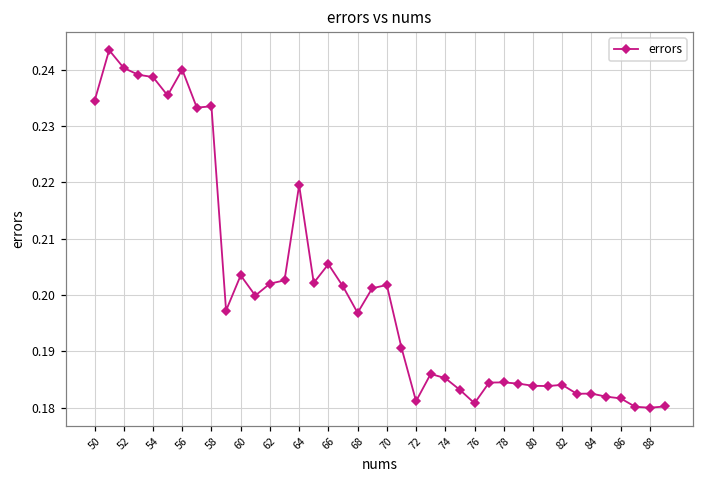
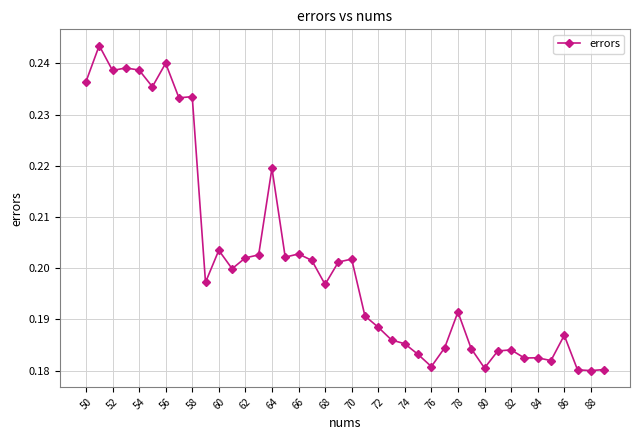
  {
-   "50": 0.234,
-   "52": 0.240,
+   "50": 0.236,
+   "52": 0.239,
    "54": 0.239,
    "56": 0.240,
    "58": 0.233,
    "60": 0.203,
    "62": 0.202,
    "64": 0.220,
-   "66": 0.205,
+   "66": 0.203,
    "68": 0.197,
    "70": 0.202,
-   "72": 0.181,
+   "72": 0.188,
    "74": 0.185,
    "76": 0.181,
-   "78": 0.184,
-   "80": 0.184,
+   "78": 0.191,
+   "80": 0.180,
    "82": 0.184,
    "84": 0.182,
-   "86": 0.182,
+   "86": 0.187,
    "88": 0.180
  }
